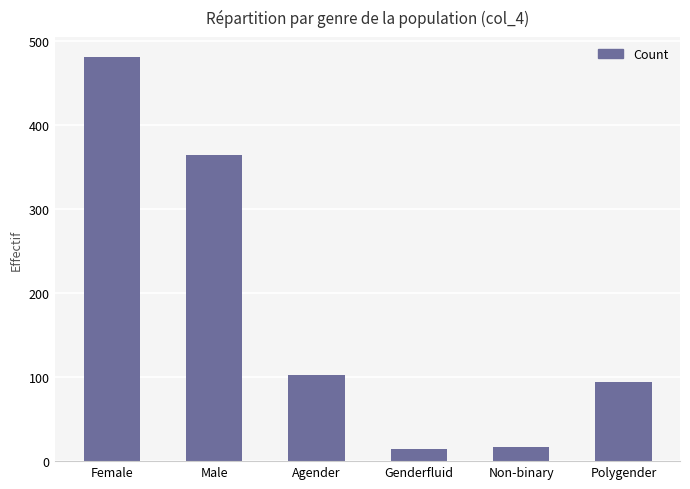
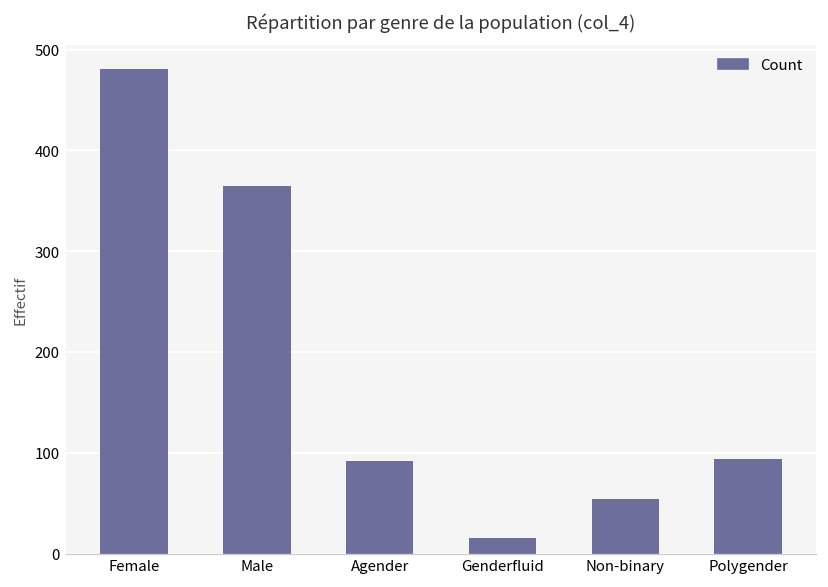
  {
    "Female": 480,
    "Male": 370,
-   "Agender": 100,
+   "Agender": 90,
    "Genderfluid": 20,
-   "Non-binary": 20,
+   "Non-binary": 50,
    "Polygender": 90
  }
